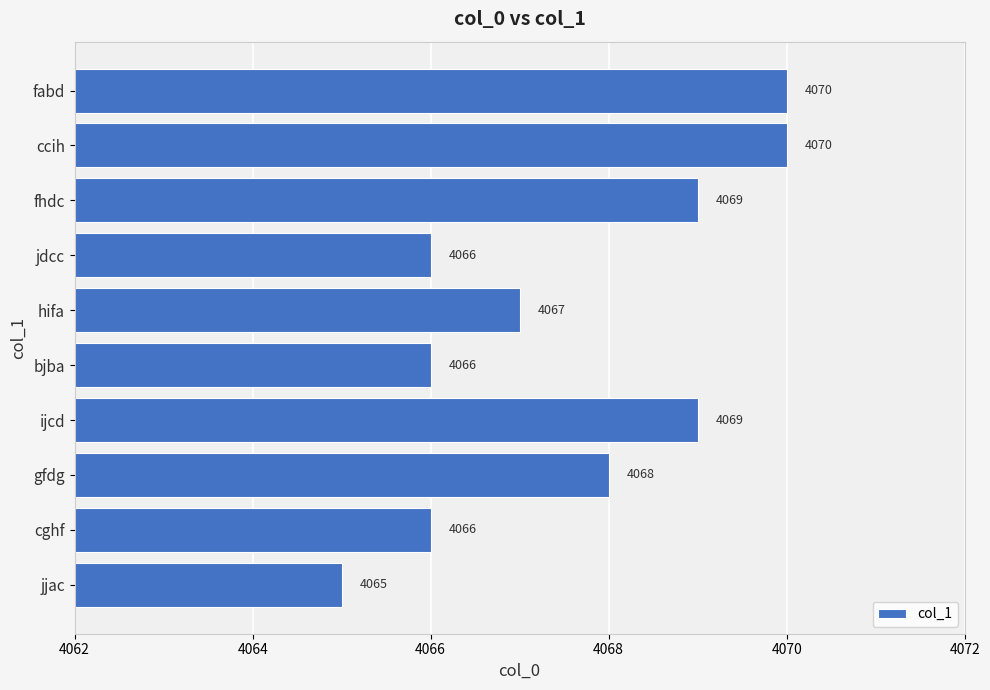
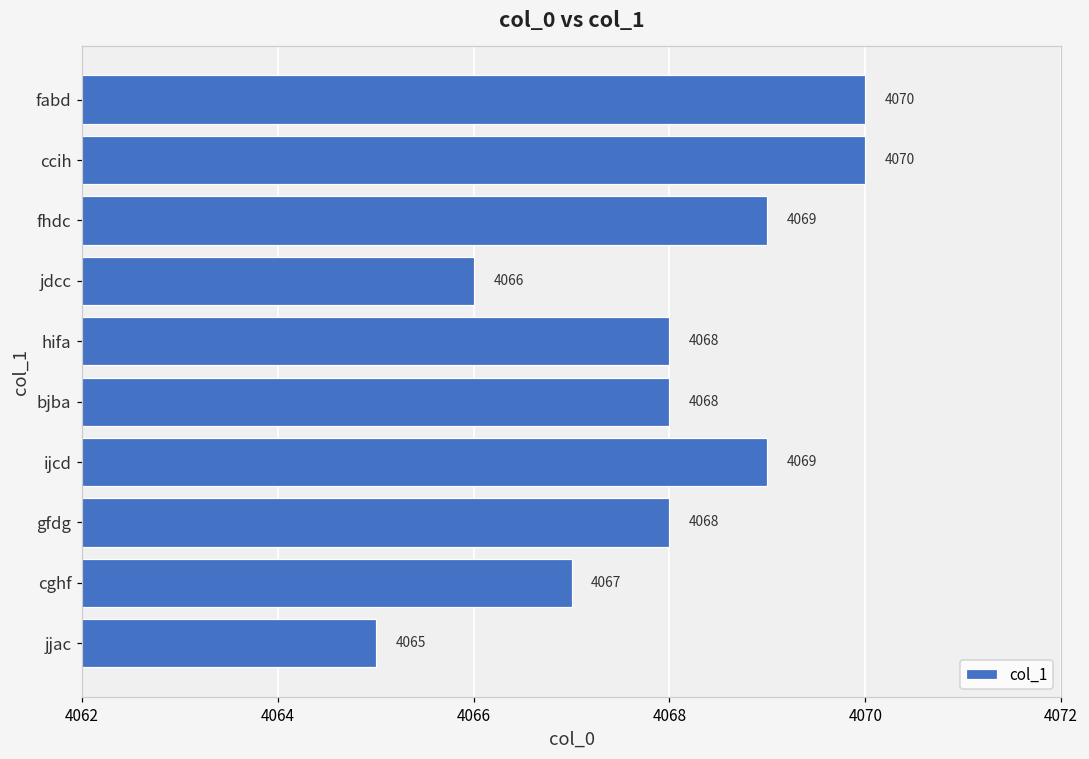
  {
    "fabd": 4070,
    "ccih": 4070,
    "fhdc": 4069,
    "jdcc": 4066,
-   "hifa": 4067,
-   "bjba": 4066,
+   "hifa": 4068,
+   "bjba": 4068,
    "ijcd": 4069,
    "gfdg": 4068,
-   "cghf": 4066,
+   "cghf": 4067,
    "jjac": 4065
  }
